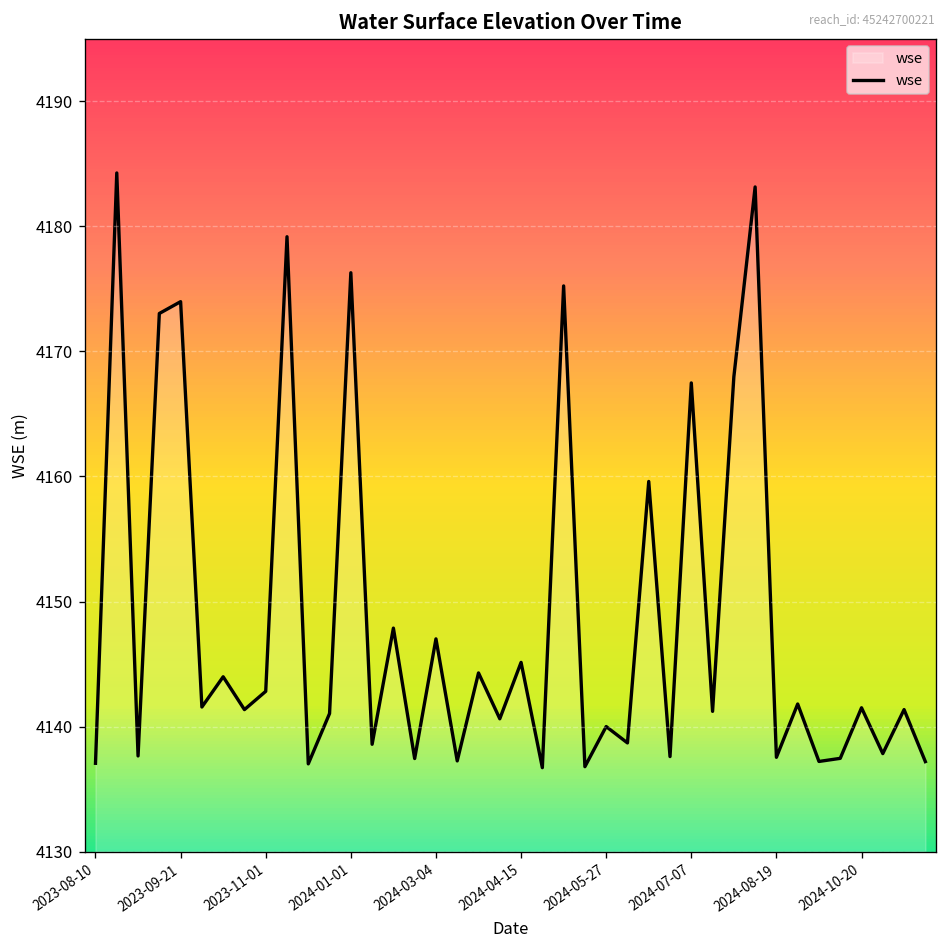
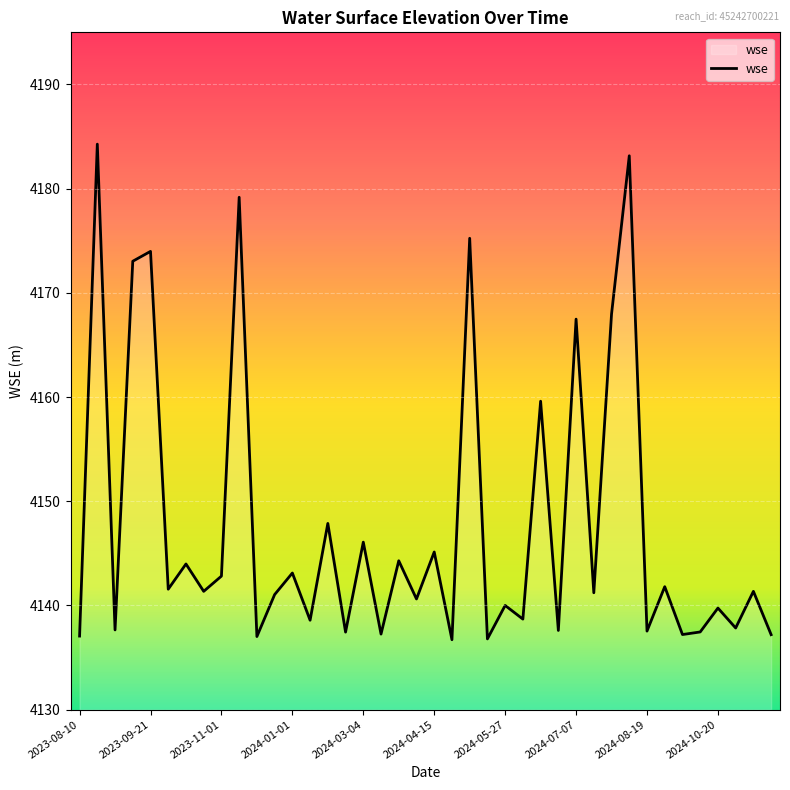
  {
    "2023-08-10": 4137.1,
    "2023-09-21": 4174.0,
    "2023-11-01": 4142.8,
-   "2024-01-01": 4176.3,
-   "2024-03-04": 4147.0,
+   "2024-01-01": 4143.1,
+   "2024-03-04": 4146.1,
    "2024-04-15": 4145.1,
    "2024-05-27": 4140.0,
    "2024-07-07": 4167.5,
    "2024-08-19": 4137.5,
-   "2024-10-20": 4141.5
+   "2024-10-20": 4139.8
  }
